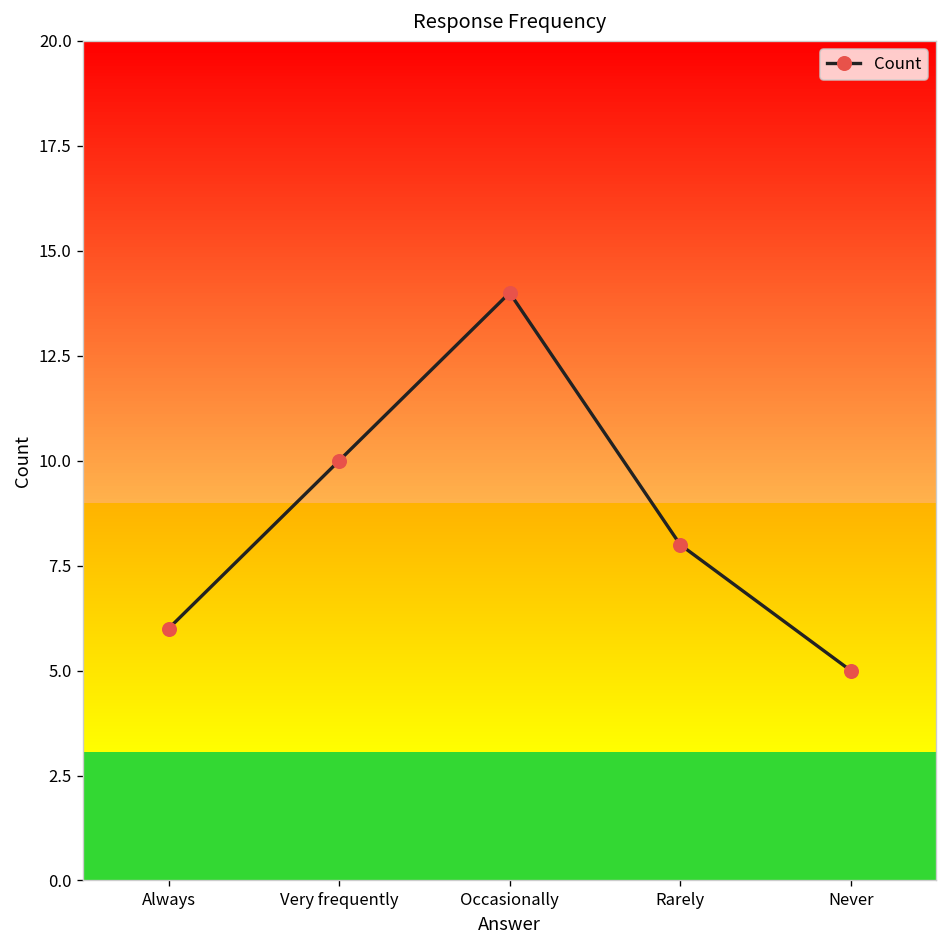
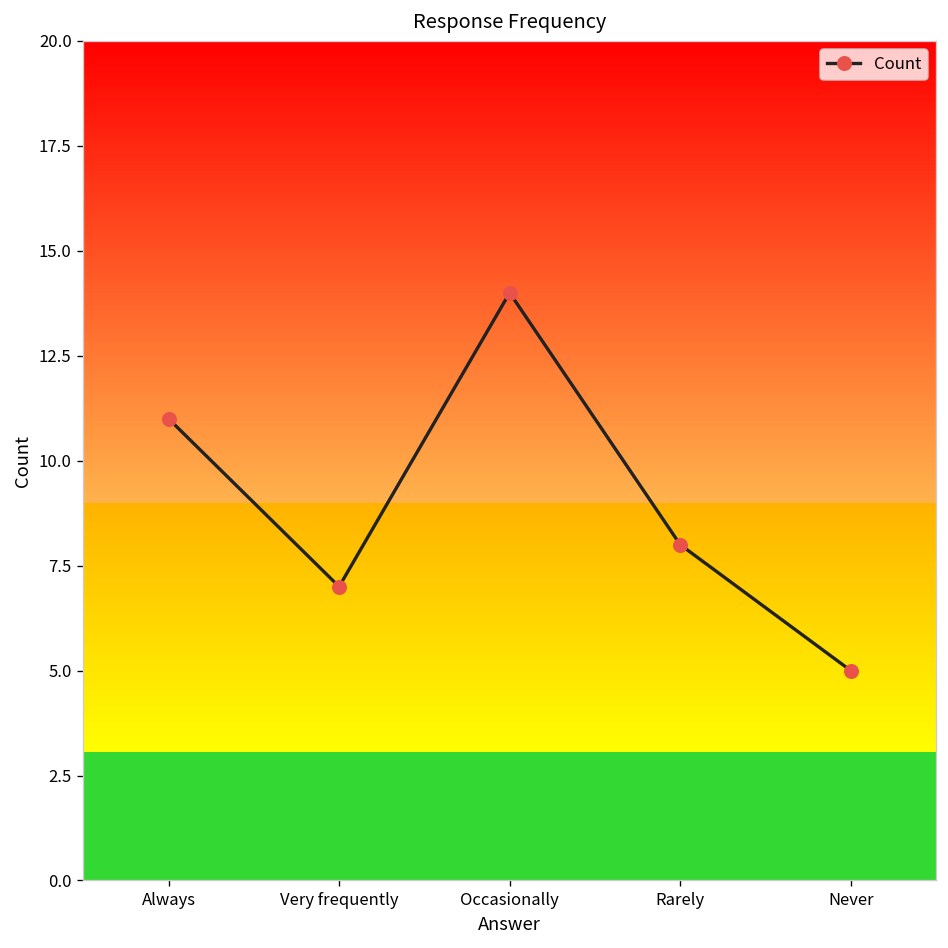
  {
-   "Always": 6,
-   "Very frequently": 10,
+   "Always": 11,
+   "Very frequently": 7,
    "Occasionally": 14,
    "Rarely": 8,
    "Never": 5
  }
